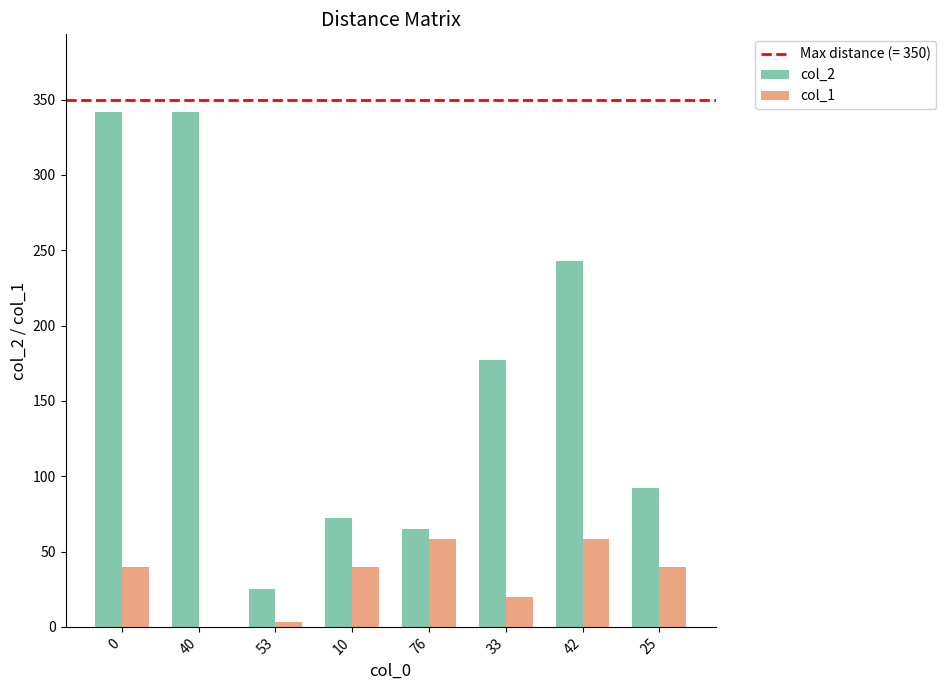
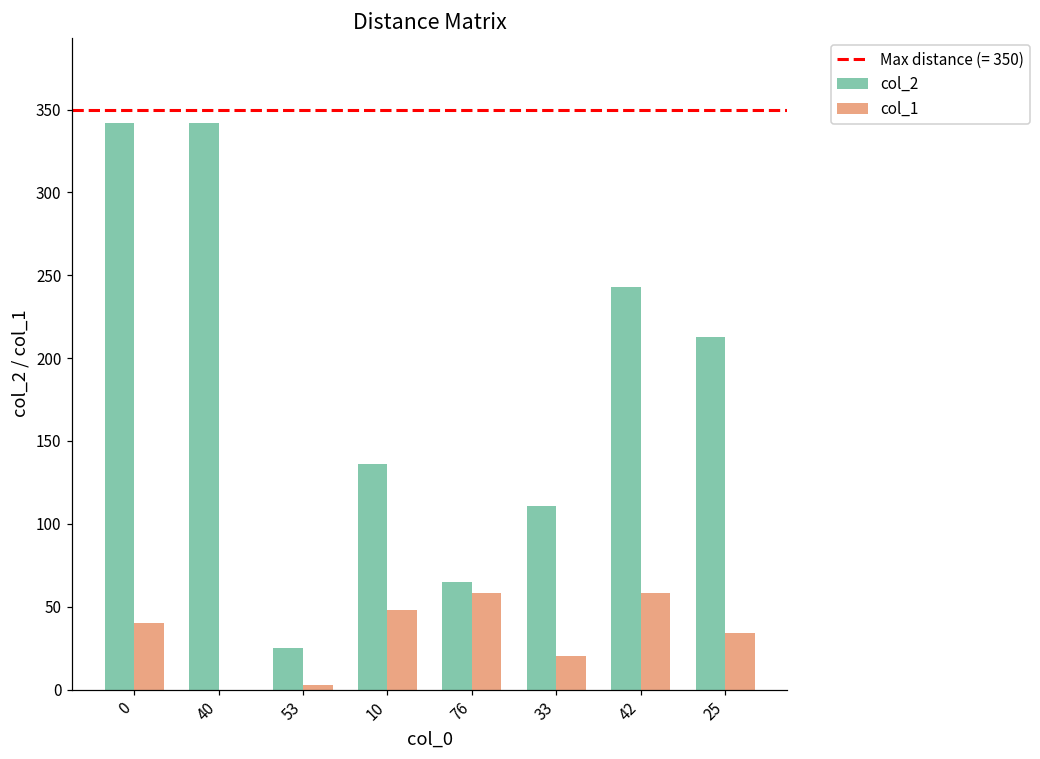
  {
    "col_2": {
      "0": 342,
      "40": 342,
      "53": 25,
-     "10": 72,
+     "10": 136,
      "76": 65,
-     "33": 177,
+     "33": 111,
      "42": 243,
-     "25": 92
+     "25": 213
    },
    "col_1": {
      "0": 40,
      "40": 0,
      "53": 3,
-     "10": 40,
+     "10": 48,
      "76": 58,
      "33": 20,
      "42": 58,
-     "25": 40
+     "25": 34
    }
  }
